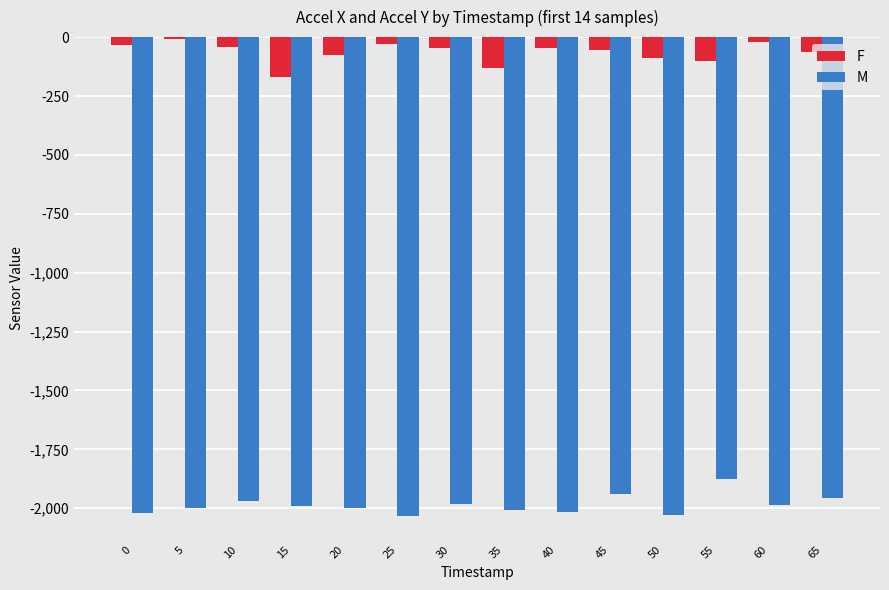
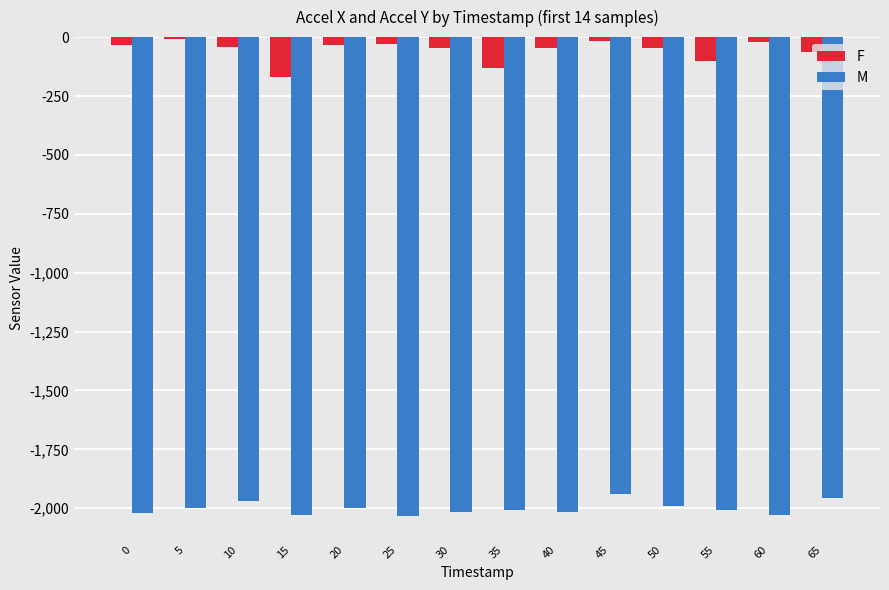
  {
    "F": {
      "0": "-30",
      "10": "-40",
      "15": "-170",
-     "20": "-80",
+     "20": "-30",
      "25": "-30",
      "30": "-50",
      "35": "-130",
      "40": "-50",
-     "45": "-60",
-     "50": "-90",
+     "45": "-20",
+     "50": "-50",
      "55": "-100",
      "60": "-20",
      "65": "-60"
    },
    "M": {
      "0": "-2,020",
      "5": "-2,000",
      "10": "-1,970",
-     "15": "-1,990",
+     "15": "-2,030",
      "20": "-2,000",
      "25": "-2,030",
-     "30": "-1,980",
+     "30": "-2,020",
      "35": "-2,010",
      "40": "-2,020",
      "45": "-1,940",
-     "50": "-2,030",
-     "55": "-1,880",
-     "60": "-1,980",
+     "50": "-1,990",
+     "55": "-2,010",
+     "60": "-2,030",
      "65": "-1,960"
    }
  }
